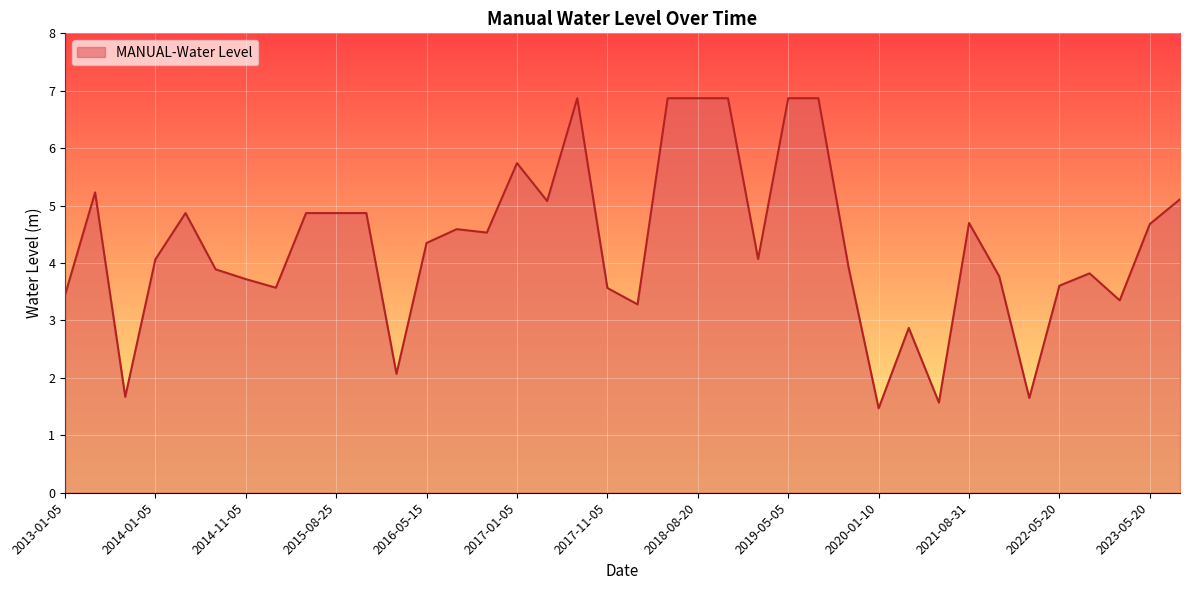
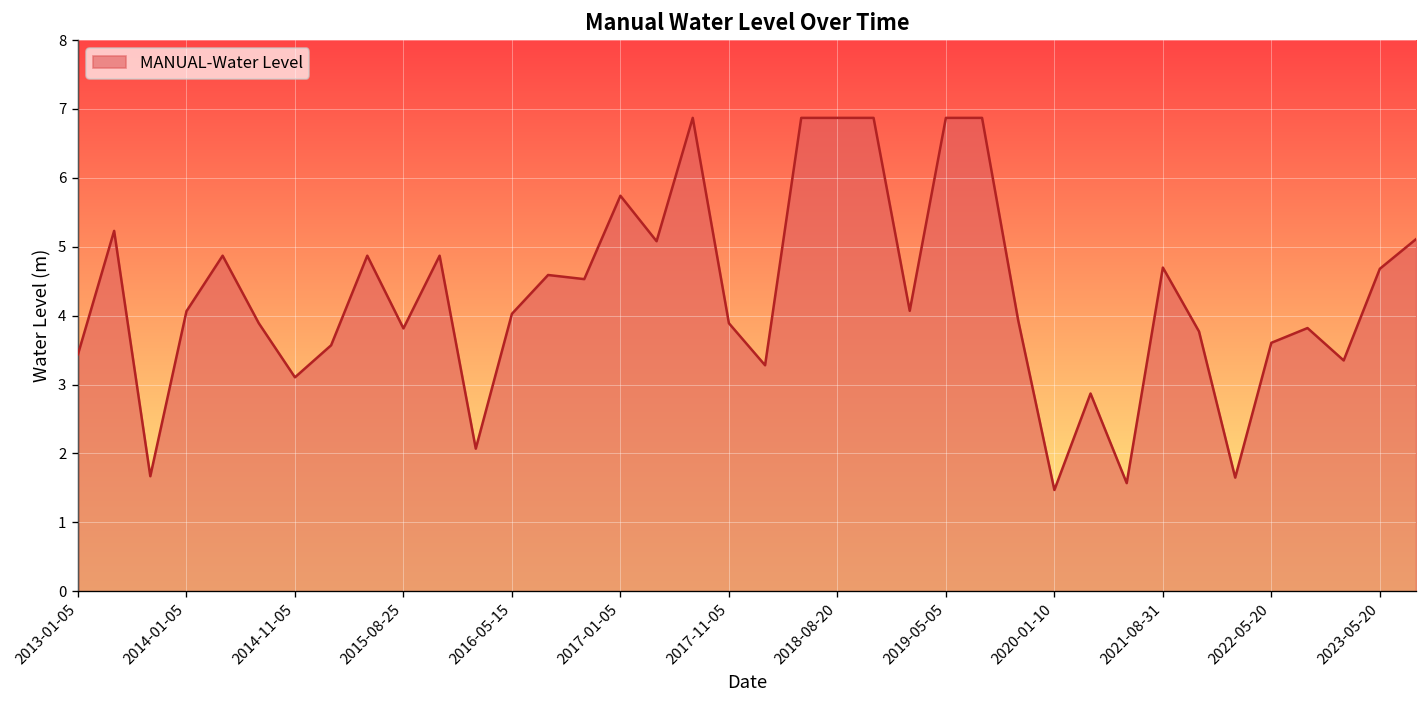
  {
    "2013-01-05": 3.4,
    "2014-01-05": 4.1,
-   "2014-11-05": 3.7,
-   "2015-08-25": 4.9,
-   "2016-05-15": 4.3,
+   "2014-11-05": 3.1,
+   "2015-08-25": 3.8,
+   "2016-05-15": 4.0,
    "2017-01-05": 5.7,
-   "2017-11-05": 3.6,
+   "2017-11-05": 3.9,
    "2018-08-20": 6.9,
    "2019-05-05": 6.9,
    "2020-01-10": 1.5,
    "2021-08-31": 4.7,
    "2022-05-20": 3.6,
    "2023-05-20": 4.7
  }
